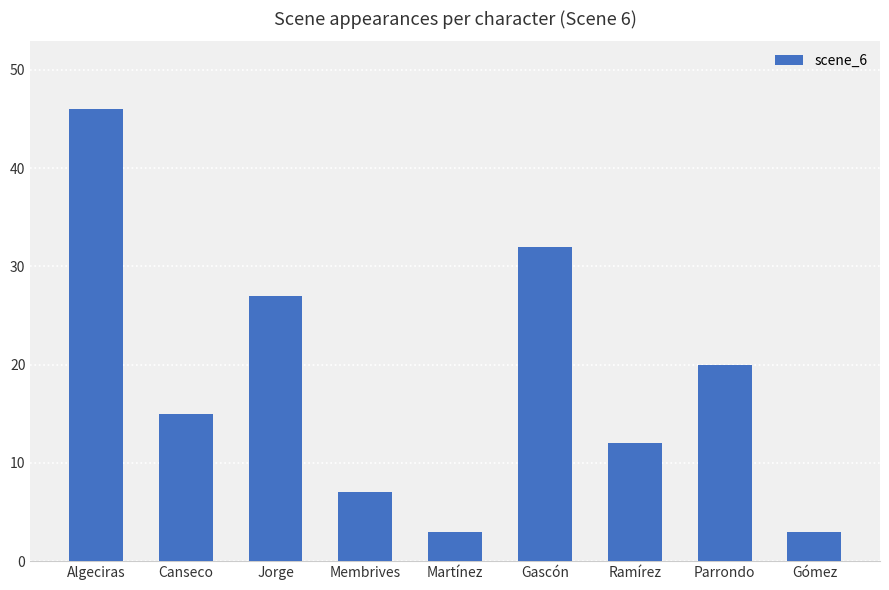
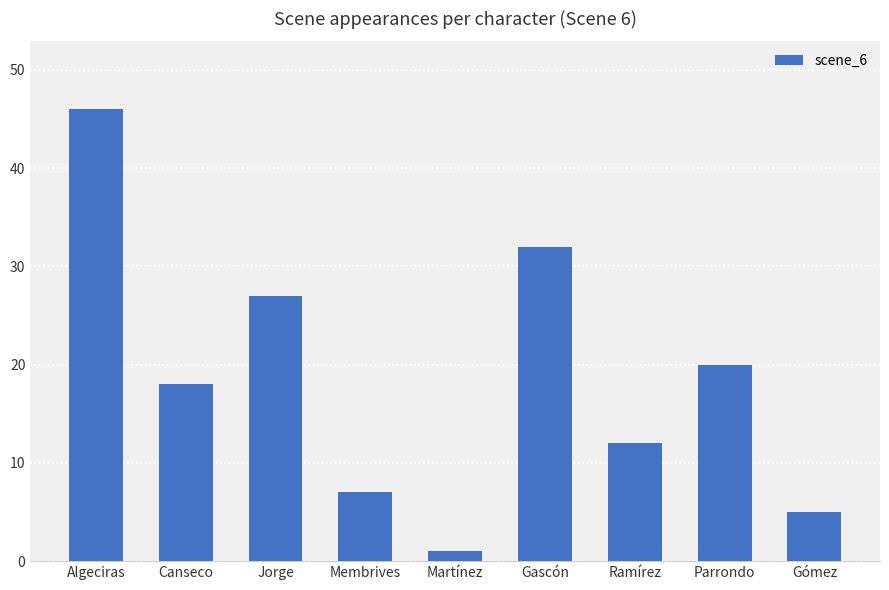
  {
    "Algeciras": 46,
-   "Canseco": 15,
+   "Canseco": 18,
    "Jorge": 27,
    "Membrives": 7,
-   "Martínez": 3,
+   "Martínez": 1,
    "Gascón": 32,
    "Ramírez": 12,
    "Parrondo": 20,
-   "Gómez": 3
+   "Gómez": 5
  }
